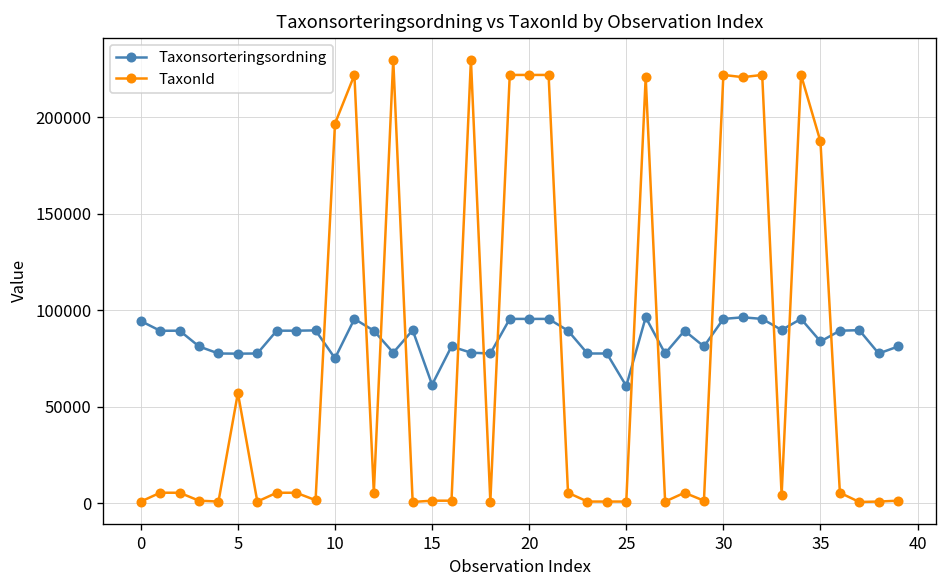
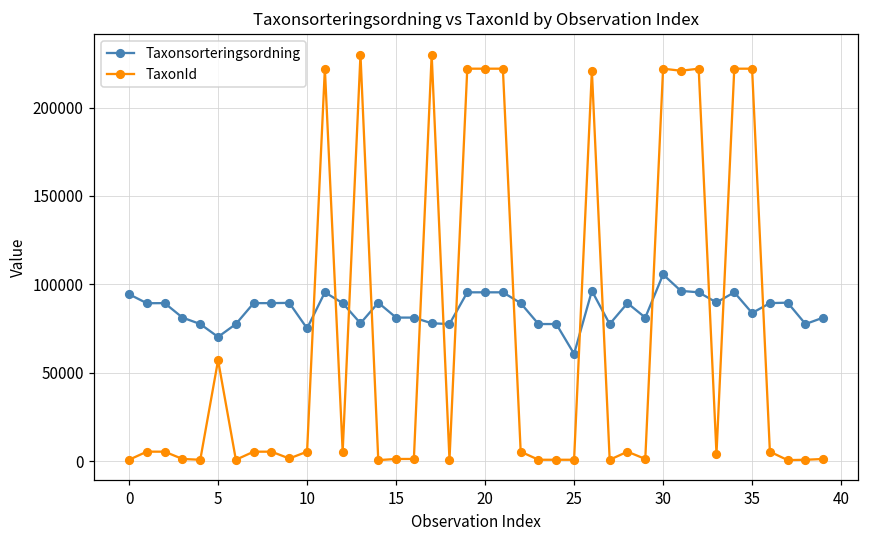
  {
    "Taxonsorteringsordning": {
      "0": 94000,
-     "5": 78000,
+     "5": 70000,
      "10": 75000,
-     "15": 61000,
+     "15": 81000,
      "20": 96000,
      "25": 61000,
-     "30": 96000,
+     "30": 106000,
      "35": 84000
    },
    "TaxonId": {
      "0": 1000,
      "5": 57000,
-     "10": 197000,
+     "10": 5000,
      "15": 1000,
      "20": 222000,
      "25": 1000,
      "30": 222000,
-     "35": 187000
+     "35": 222000
    }
  }
